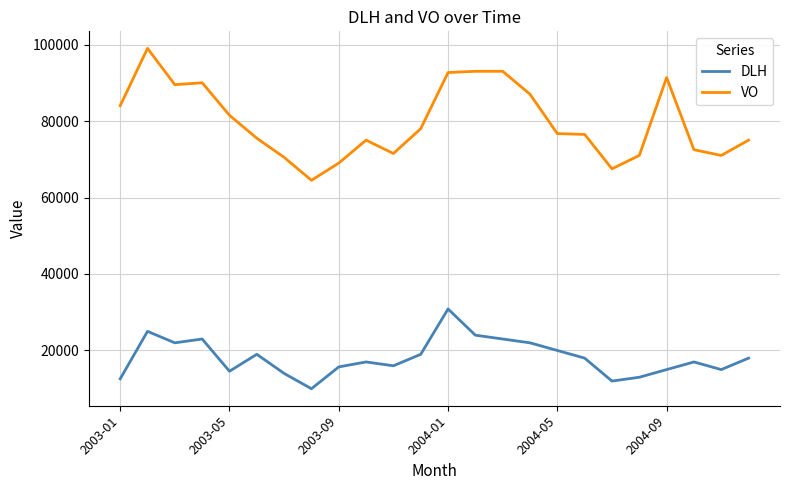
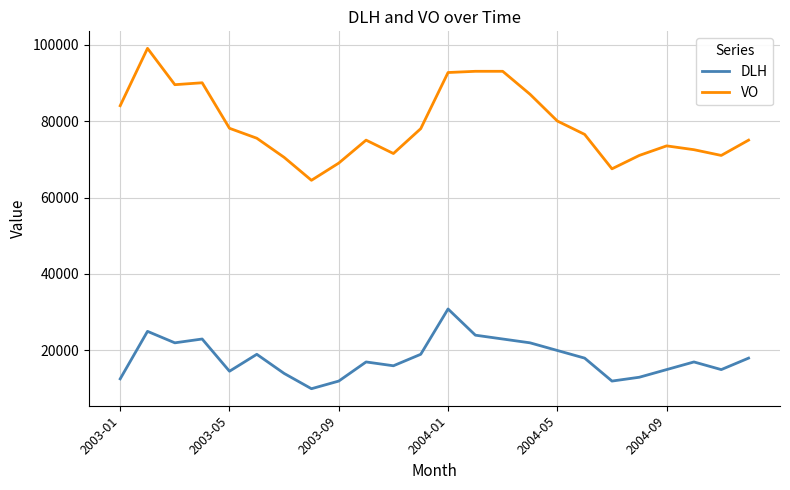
  {
    "DLH": {
      "2003-01": 13000,
      "2003-05": 15000,
-     "2003-09": 16000,
+     "2003-09": 12000,
      "2004-01": 31000,
      "2004-05": 20000,
      "2004-09": 15000
    },
    "VO": {
      "2003-01": 84000,
-     "2003-05": 82000,
+     "2003-05": 78000,
      "2003-09": 69000,
      "2004-01": 93000,
-     "2004-05": 77000,
-     "2004-09": 91000
+     "2004-05": 80000,
+     "2004-09": 74000
    }
  }
